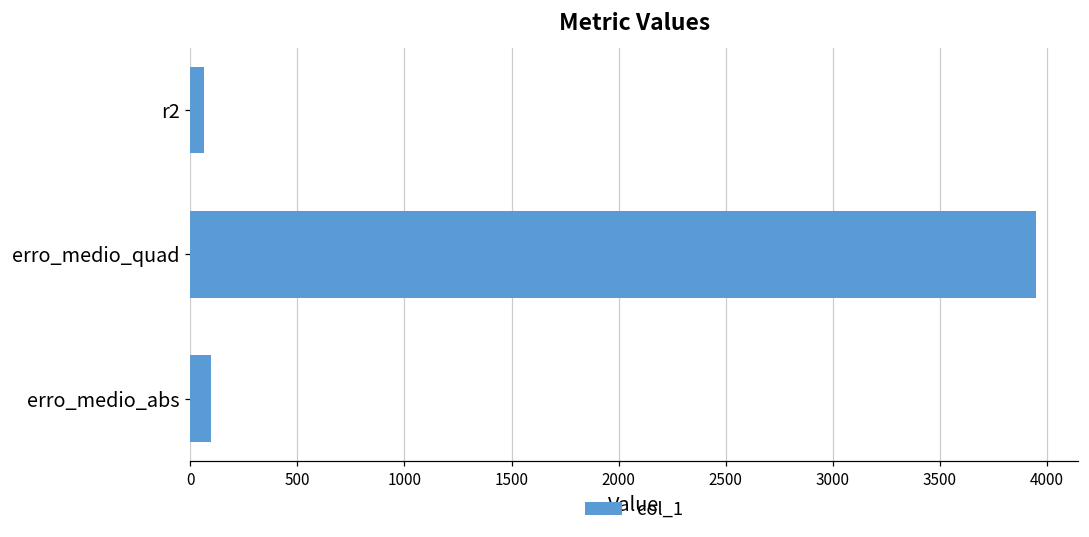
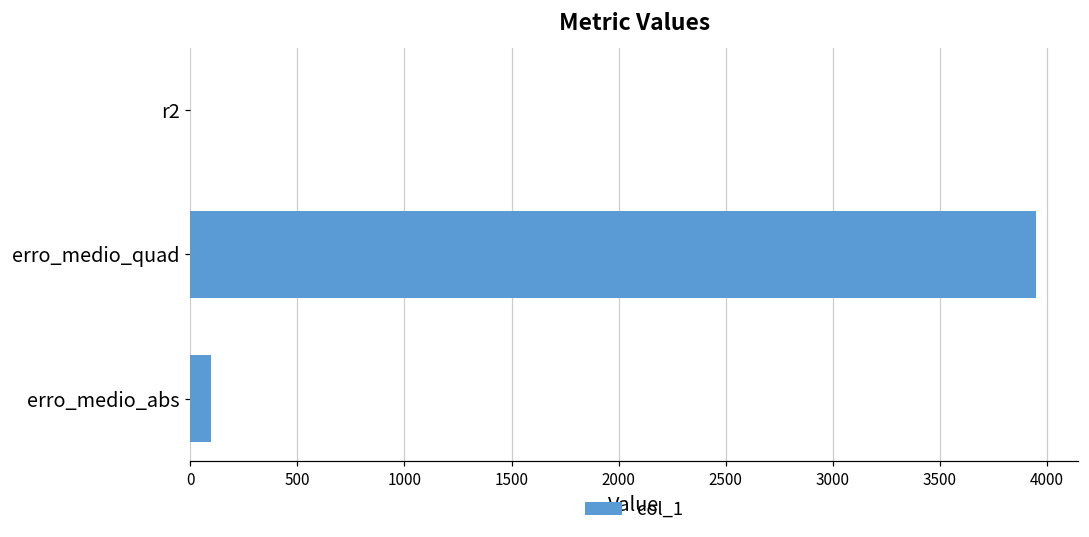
  {
-   "r2": 70,
+   "r2": 0,
    "erro_medio_quad": 3950,
    "erro_medio_abs": 100
  }
